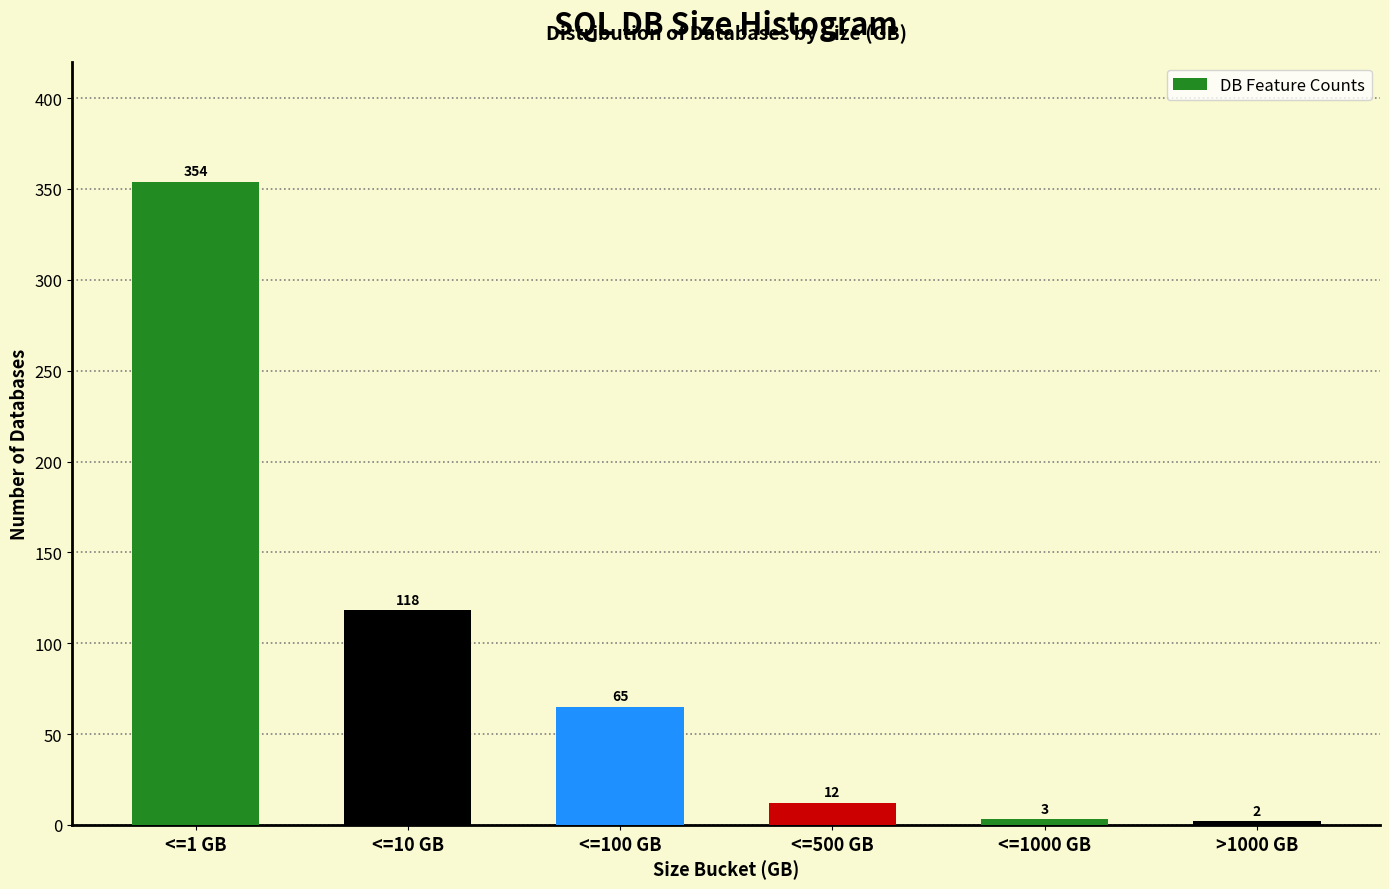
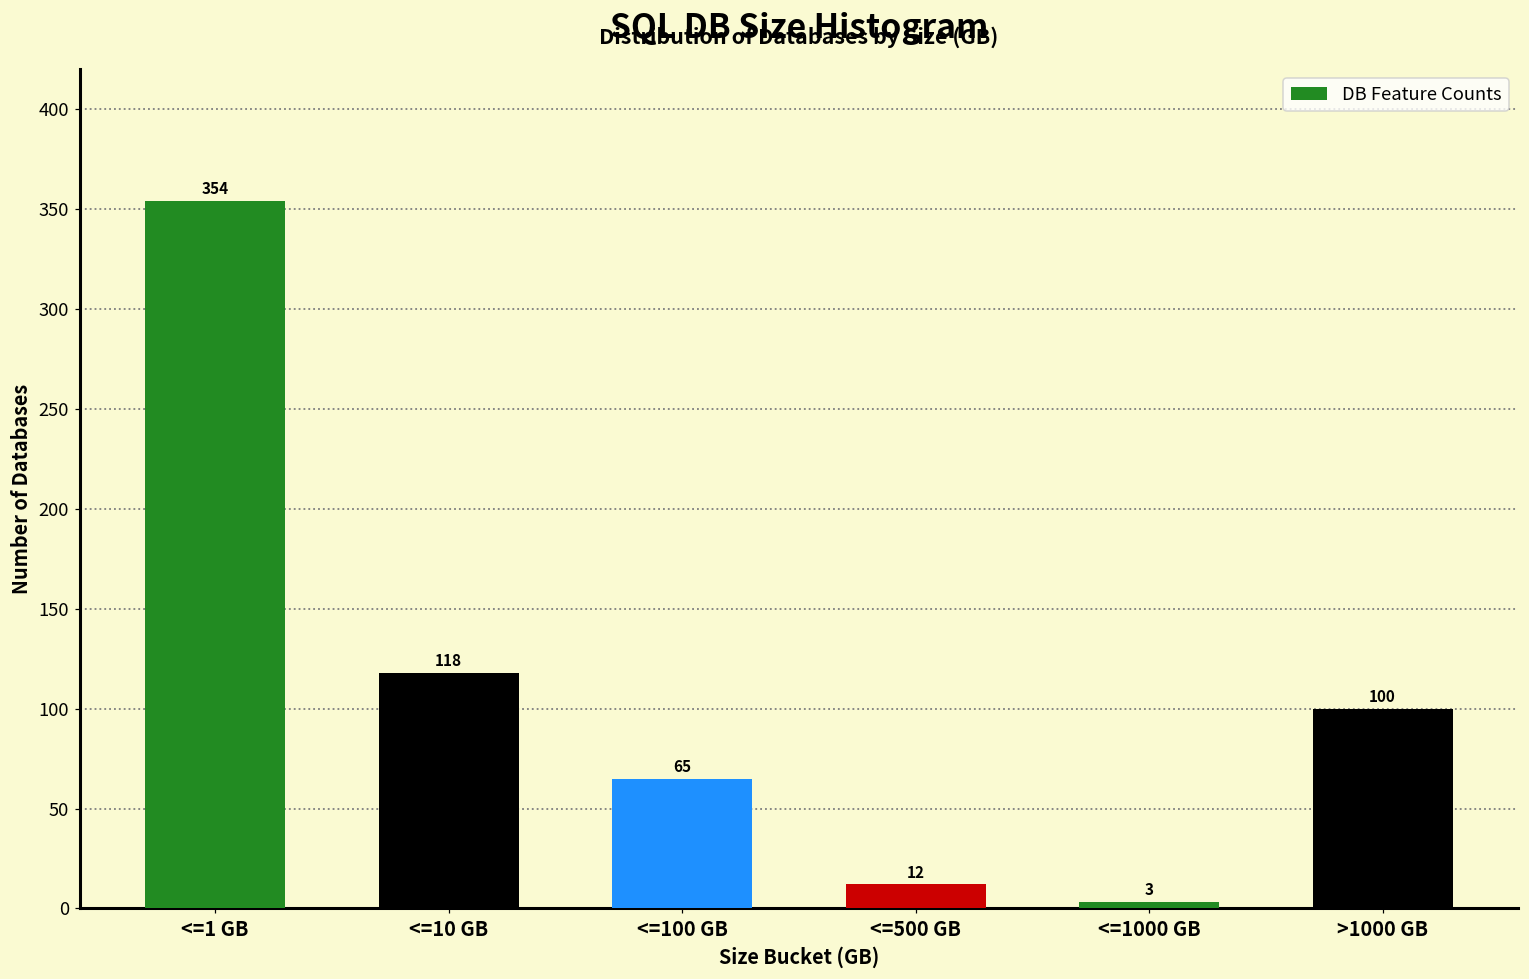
  {
    "<=1 GB": 354,
    "<=10 GB": 118,
    "<=100 GB": 65,
    "<=500 GB": 12,
    "<=1000 GB": 3,
-   ">1000 GB": 2
+   ">1000 GB": 100
  }
